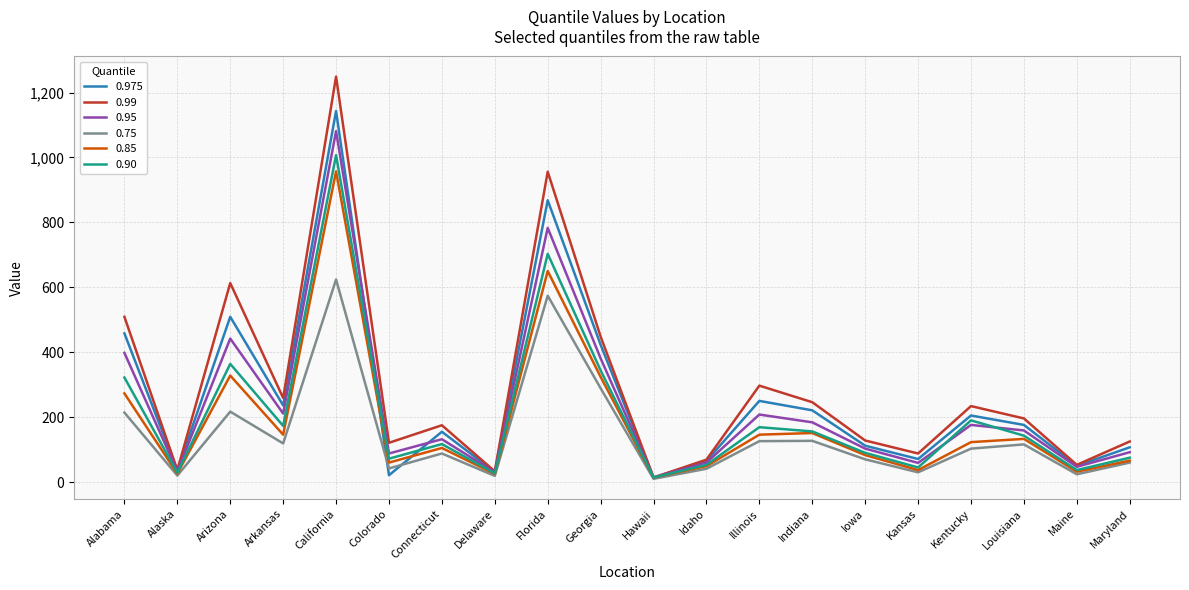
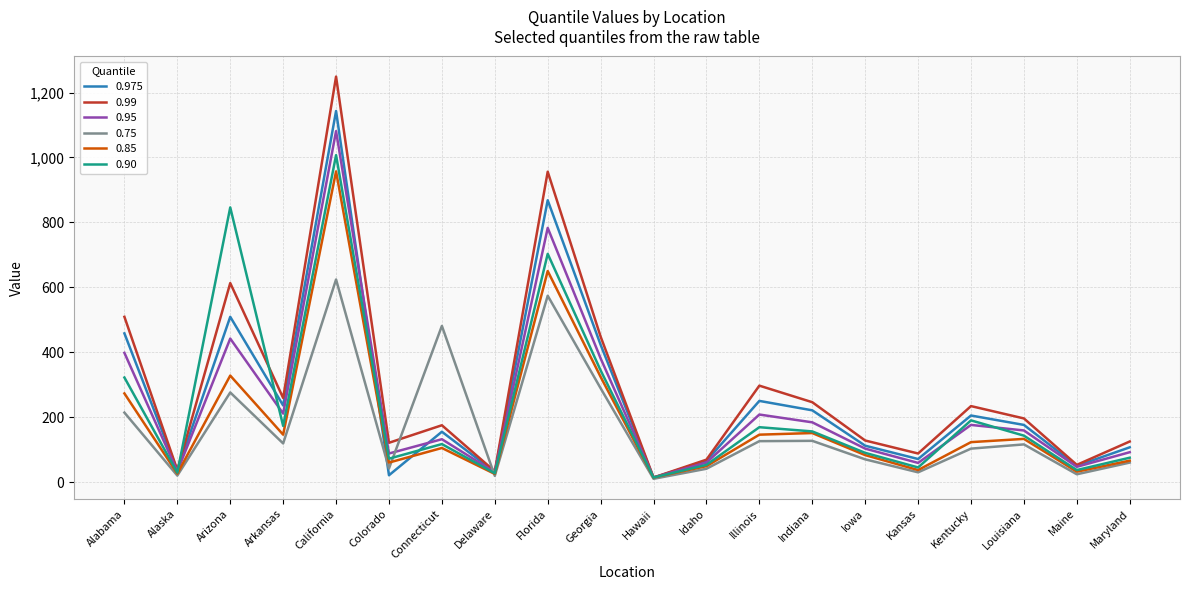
  {
    "0.975": {
      "Alabama": "460",
      "Arizona": "510",
      "Arkansas": "240",
      "California": "1,140",
      "Colorado": "20",
      "Connecticut": "160",
      "Florida": "870",
      "Georgia": "420",
      "Illinois": "250",
      "Indiana": "220",
      "Iowa": "110",
      "Kansas": "70",
      "Kentucky": "210",
      "Louisiana": "180",
      "Maryland": "110"
    },
    "0.95": {
      "Alabama": "400",
      "Arizona": "440",
      "Arkansas": "210",
      "California": "1,080",
      "Colorado": "90",
      "Connecticut": "130",
      "Florida": "780",
      "Georgia": "380",
      "Illinois": "210",
      "Indiana": "180",
      "Iowa": "100",
      "Kansas": "60",
      "Kentucky": "180",
      "Louisiana": "160",
      "Maryland": "90"
    },
    "0.75": {
      "Alabama": "210",
-     "Arizona": "220",
+     "Arizona": "280",
      "Arkansas": "120",
      "California": "620",
      "Colorado": "40",
-     "Connecticut": "90",
+     "Connecticut": "480",
      "Florida": "570",
      "Georgia": "290",
      "Idaho": "40",
      "Illinois": "130",
      "Indiana": "130",
      "Iowa": "70",
      "Kentucky": "100",
      "Louisiana": "120",
      "Maine": "20"
    },
    "0.90": {
      "Alabama": "320",
-     "Arizona": "360",
+     "Arizona": "850",
      "Arkansas": "170",
      "California": "1,010",
      "Colorado": "70",
      "Connecticut": "120",
      "Florida": "700",
      "Georgia": "340",
      "Illinois": "170",
      "Kansas": "50",
      "Kentucky": "190",
      "Louisiana": "140",
      "Maryland": "80"
    }
  }
